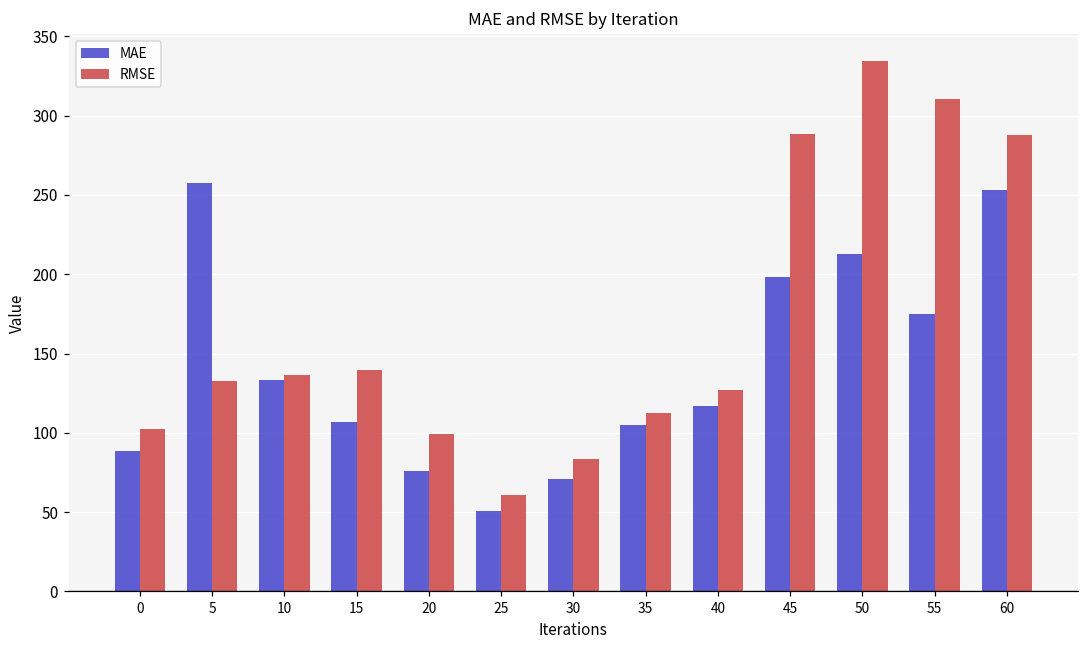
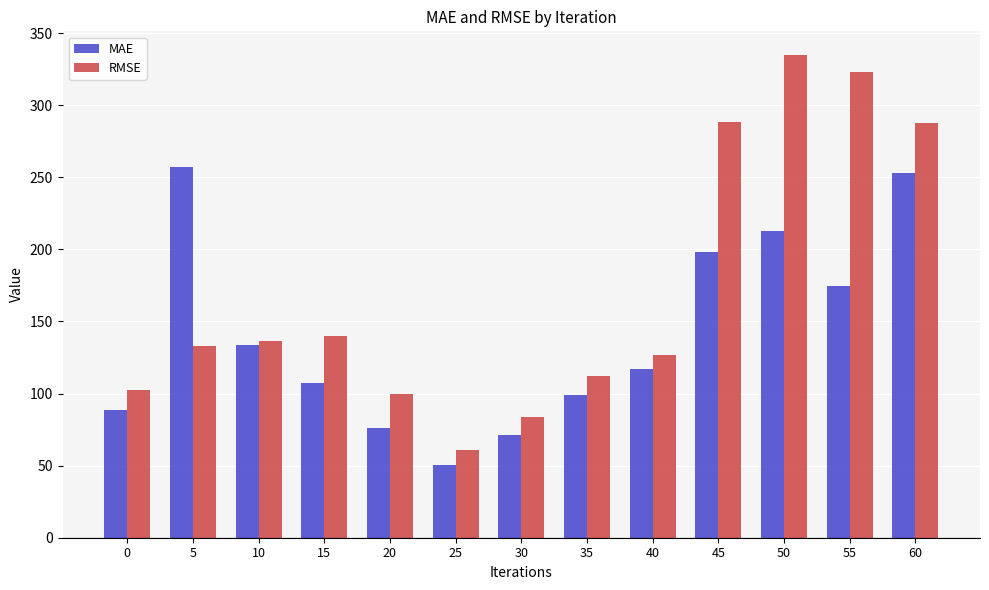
  {
    "MAE": {
      "0": 88,
      "5": 257,
      "10": 134,
      "15": 107,
      "20": 76,
      "25": 51,
      "30": 71,
-     "35": 105,
+     "35": 99,
      "40": 117,
      "45": 199,
      "50": 213,
      "55": 175,
      "60": 253
    },
    "RMSE": {
      "0": 102,
      "5": 133,
      "10": 137,
      "15": 140,
      "20": 99,
      "25": 61,
      "30": 84,
      "35": 112,
      "40": 127,
      "45": 288,
      "50": 334,
-     "55": 310,
+     "55": 323,
      "60": 288
    }
  }
